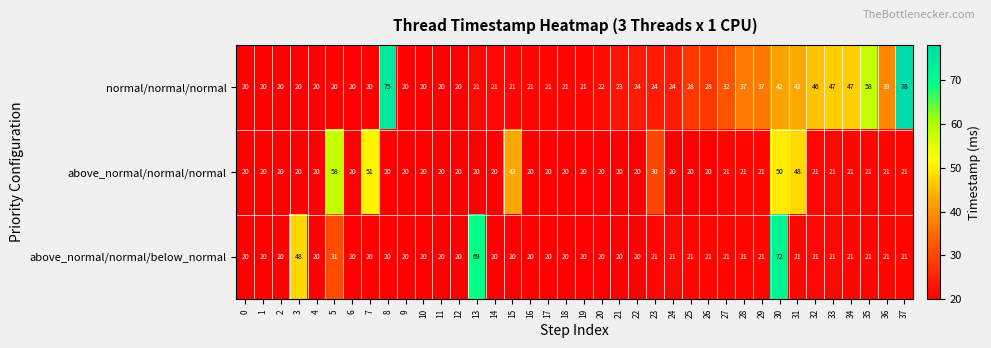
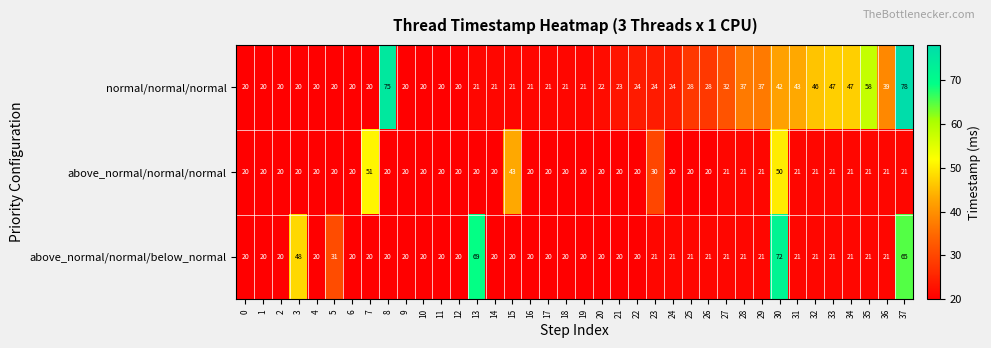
  {
    "normal/normal/normal": {
      "0": 20,
      "1": 20,
      "2": 20,
      "3": 20,
      "4": 20,
      "5": 20,
      "6": 20,
      "7": 20,
      "8": 75,
      "9": 20,
      "10": 20,
      "11": 20,
      "12": 20,
      "13": 21,
      "14": 21,
      "15": 21,
      "16": 21,
      "17": 21,
      "18": 21,
      "19": 21,
      "20": 22,
      "21": 23,
      "22": 24,
      "23": 24,
      "24": 24,
      "25": 28,
      "26": 28,
      "27": 32,
      "28": 37,
      "29": 37,
      "30": 42,
      "31": 43,
      "32": 46,
      "33": 47,
      "34": 47,
      "35": 58,
      "36": 39,
      "37": 78
    },
    "above_normal/normal/normal": {
      "0": 20,
      "1": 20,
      "2": 20,
      "3": 20,
      "4": 20,
-     "5": 58,
+     "5": 20,
      "6": 20,
      "7": 51,
      "8": 20,
      "9": 20,
      "10": 20,
      "11": 20,
      "12": 20,
      "13": 20,
      "14": 20,
      "15": 43,
      "16": 20,
      "17": 20,
      "18": 20,
      "19": 20,
      "20": 20,
      "21": 20,
      "22": 20,
      "23": 30,
      "24": 20,
      "25": 20,
      "26": 20,
      "27": 21,
      "28": 21,
      "29": 21,
      "30": 50,
-     "31": 48,
+     "31": 21,
      "32": 21,
      "33": 21,
      "34": 21,
      "35": 21,
      "36": 21,
      "37": 21
    },
    "above_normal/normal/below_normal": {
      "0": 20,
      "1": 20,
      "2": 20,
      "3": 48,
      "4": 20,
      "5": 31,
      "6": 20,
      "7": 20,
      "8": 20,
      "9": 20,
      "10": 20,
      "11": 20,
      "12": 20,
      "13": 69,
      "14": 20,
      "15": 20,
      "16": 20,
      "17": 20,
      "18": 20,
      "19": 20,
      "20": 20,
      "21": 20,
      "22": 20,
      "23": 21,
      "24": 21,
      "25": 21,
      "26": 21,
      "27": 21,
      "28": 21,
      "29": 21,
      "30": 72,
      "31": 21,
      "32": 21,
      "33": 21,
      "34": 21,
      "35": 21,
      "36": 21,
-     "37": 21
+     "37": 65
    }
  }
